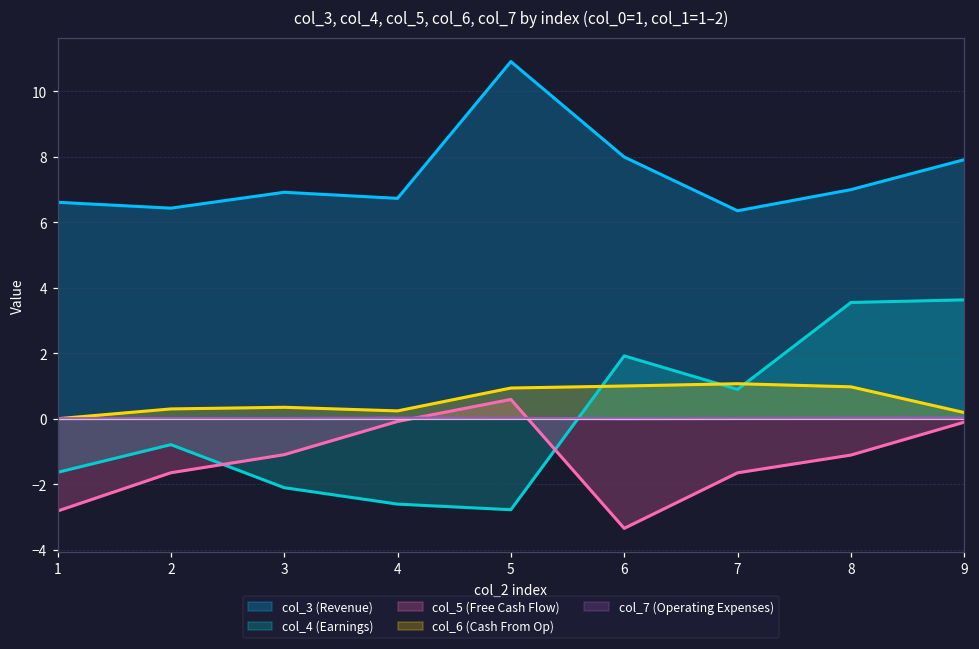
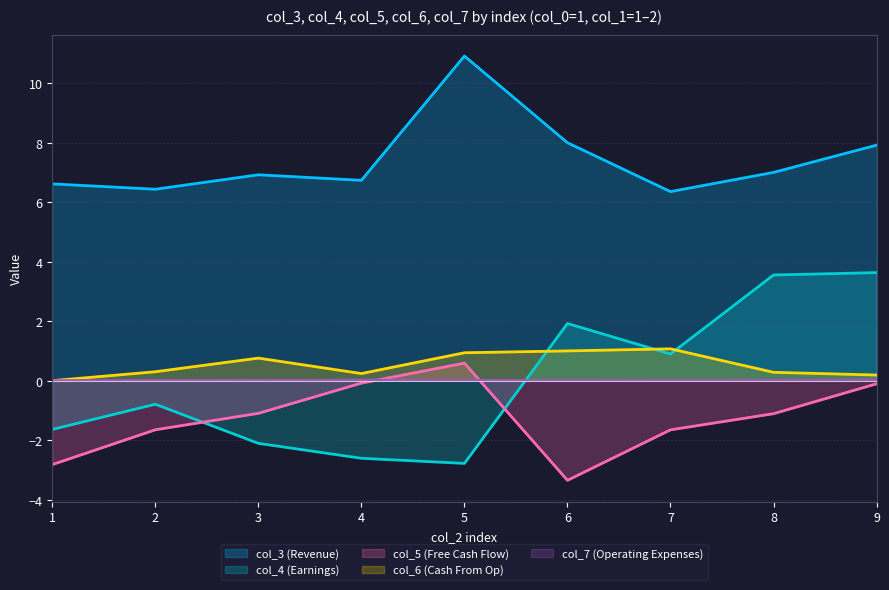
  {
    "col_6 (Cash From Op)": {
      "2": 0.3,
-     "3": 0.3,
+     "3": 0.8,
      "4": 0.2,
      "5": 0.9,
      "6": 1.0,
      "7": 1.1,
-     "8": 1.0,
+     "8": 0.3,
      "9": 0.2
    }
  }
